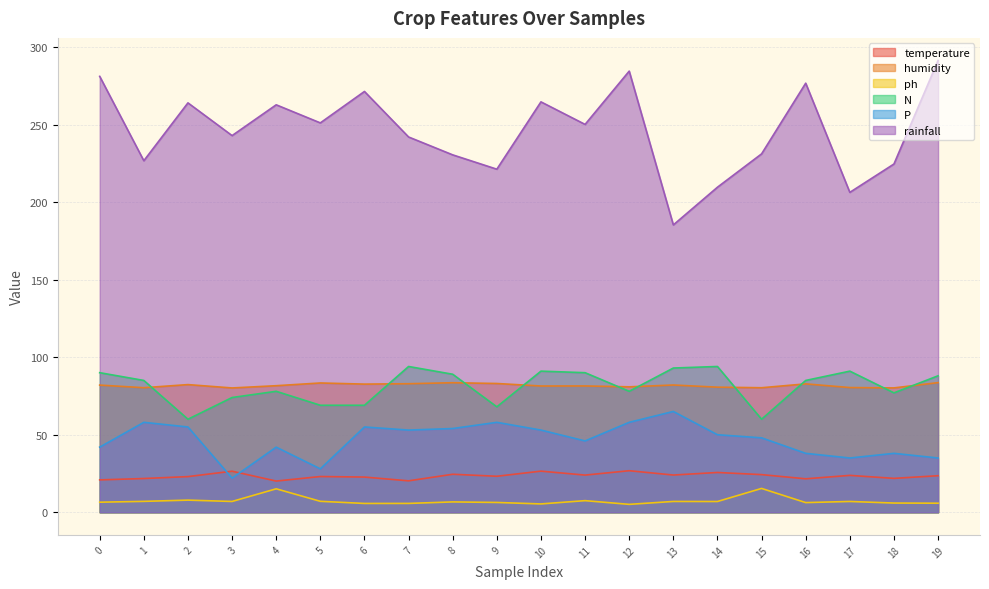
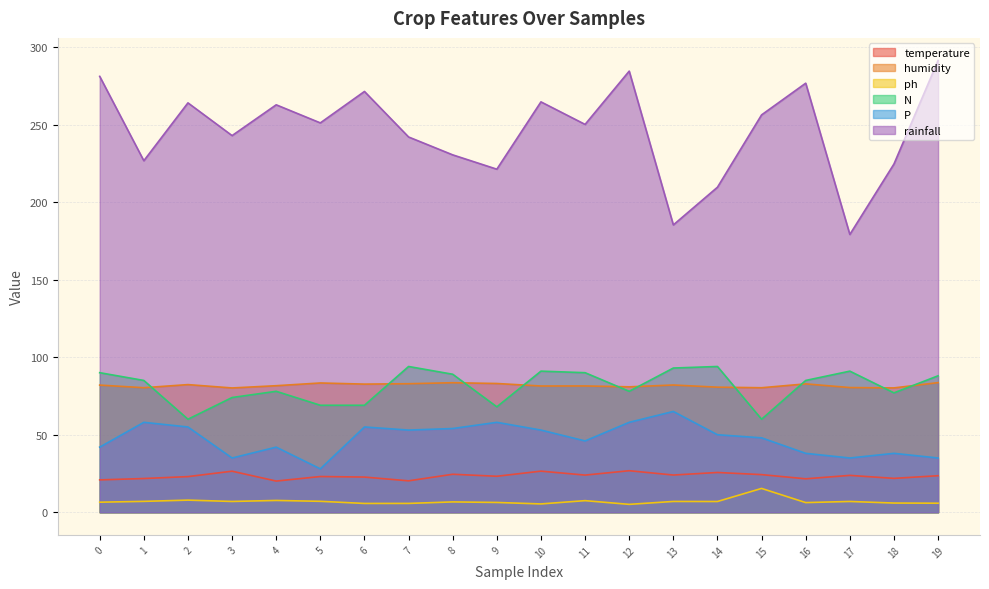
  {
    "ph": {
      "0": 7,
      "1": 7,
      "2": 8,
      "3": 7,
-     "4": 15,
+     "4": 8,
      "5": 7,
      "6": 6,
      "7": 6,
      "8": 7,
      "9": 6,
      "10": 5,
      "11": 8,
      "12": 5,
      "13": 7,
      "14": 7,
      "15": 15,
      "16": 6,
      "17": 7,
      "18": 6,
      "19": 6
    },
    "N": {
      "0": 90,
      "1": 85,
      "2": 60,
      "3": 74,
      "4": 78,
      "5": 69,
      "6": 69,
      "7": 94,
      "8": 89,
      "9": 68,
      "10": 91,
      "11": 90,
      "12": 78,
      "13": 93,
      "14": 94,
      "15": 60,
      "16": 85,
      "17": 91,
      "18": 77,
      "19": 88
    },
    "P": {
      "0": 42,
      "1": 58,
      "2": 55,
-     "3": 22,
+     "3": 35,
      "4": 42,
      "5": 28,
      "6": 55,
      "7": 53,
      "8": 54,
      "9": 58,
      "10": 53,
      "11": 46,
      "12": 58,
      "13": 65,
      "14": 50,
      "15": 48,
      "16": 38,
      "17": 35,
      "18": 38,
      "19": 35
    },
    "rainfall": {
      "0": 281,
      "1": 227,
      "2": 264,
      "3": 243,
      "4": 263,
      "5": 251,
      "6": 271,
      "7": 242,
      "8": 230,
      "9": 221,
      "10": 265,
      "11": 250,
      "12": 284,
      "13": 185,
      "14": 210,
-     "15": 231,
+     "15": 256,
      "16": 277,
-     "17": 206,
+     "17": 179,
      "18": 225
    }
  }
